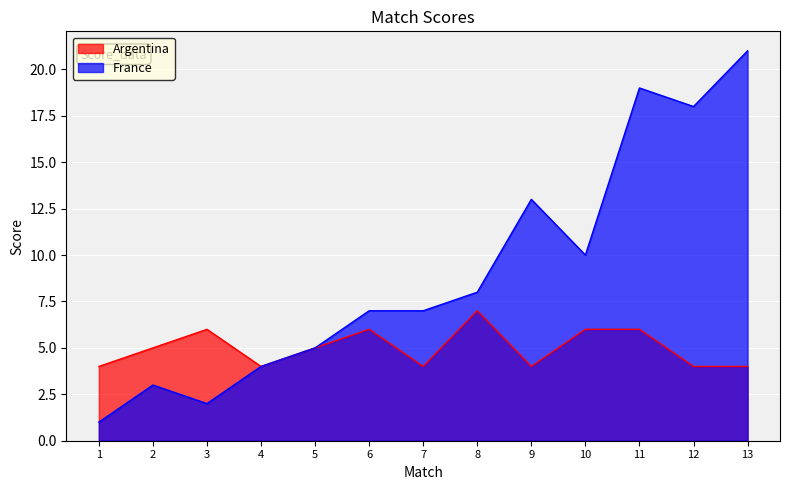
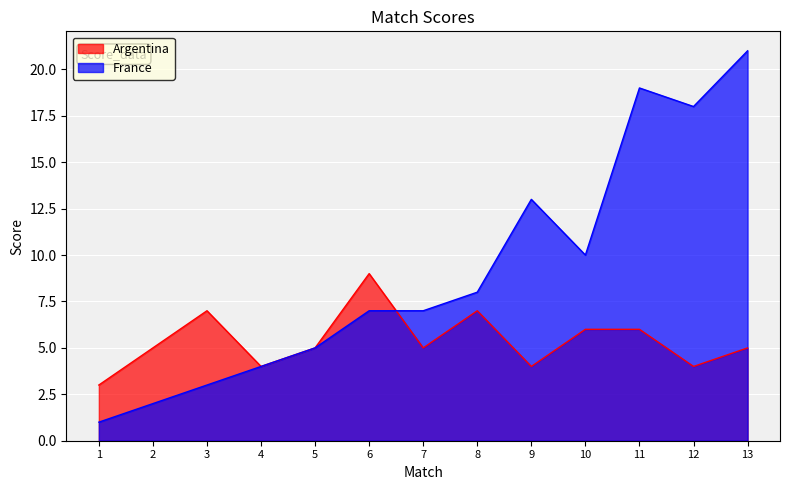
  {
    "Argentina": {
-     "1": 4,
+     "1": 3,
      "2": 5,
-     "3": 6,
-     "6": 6,
-     "7": 4,
+     "3": 7,
+     "6": 9,
+     "7": 5,
      "8": 7,
      "9": 4,
      "10": 6,
      "11": 6,
      "12": 4,
-     "13": 4
+     "13": 5
    },
    "France": {
      "1": 1,
-     "2": 3,
-     "3": 2,
+     "2": 2,
+     "3": 3,
      "6": 7,
      "7": 7,
      "8": 8,
      "9": 13,
      "10": 10,
      "11": 19,
      "12": 18,
      "13": 21
    }
  }
